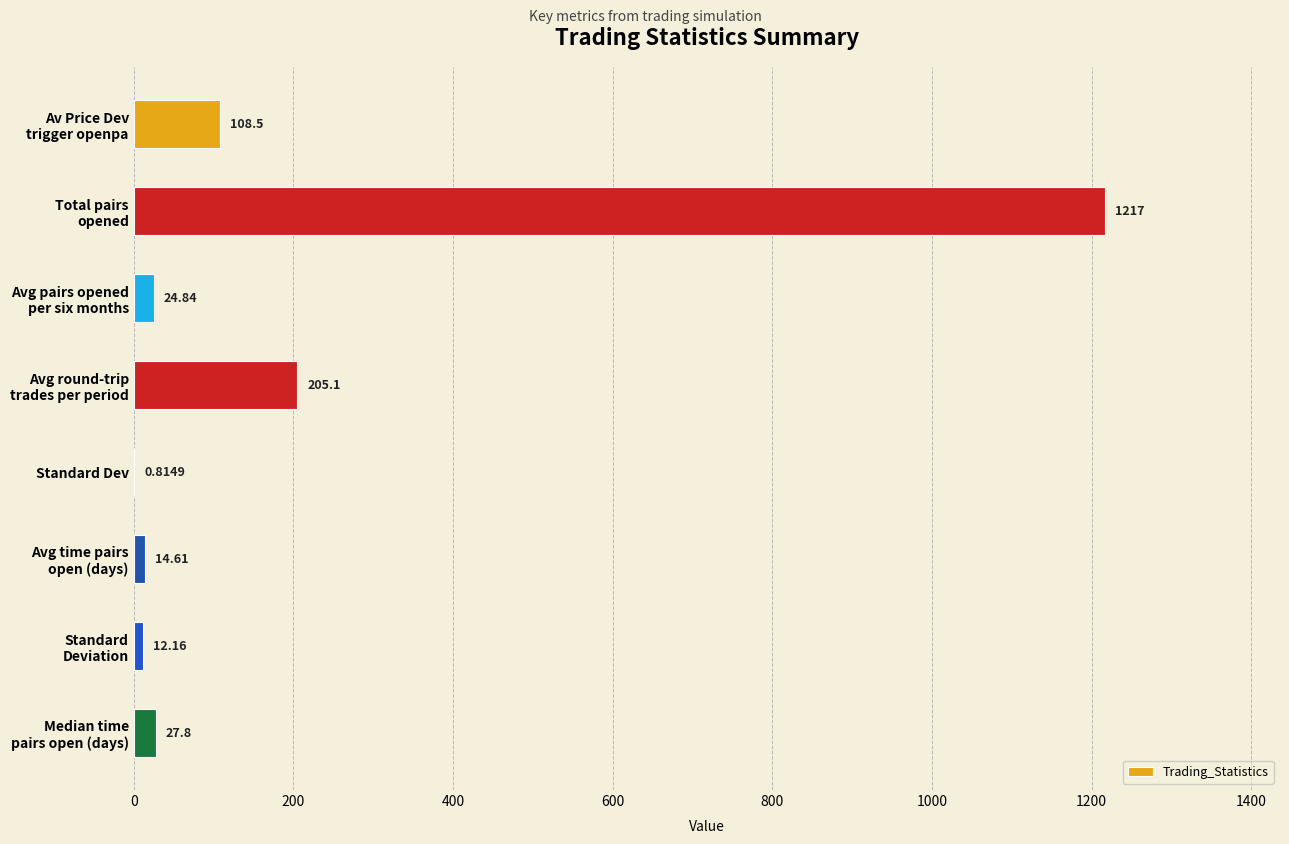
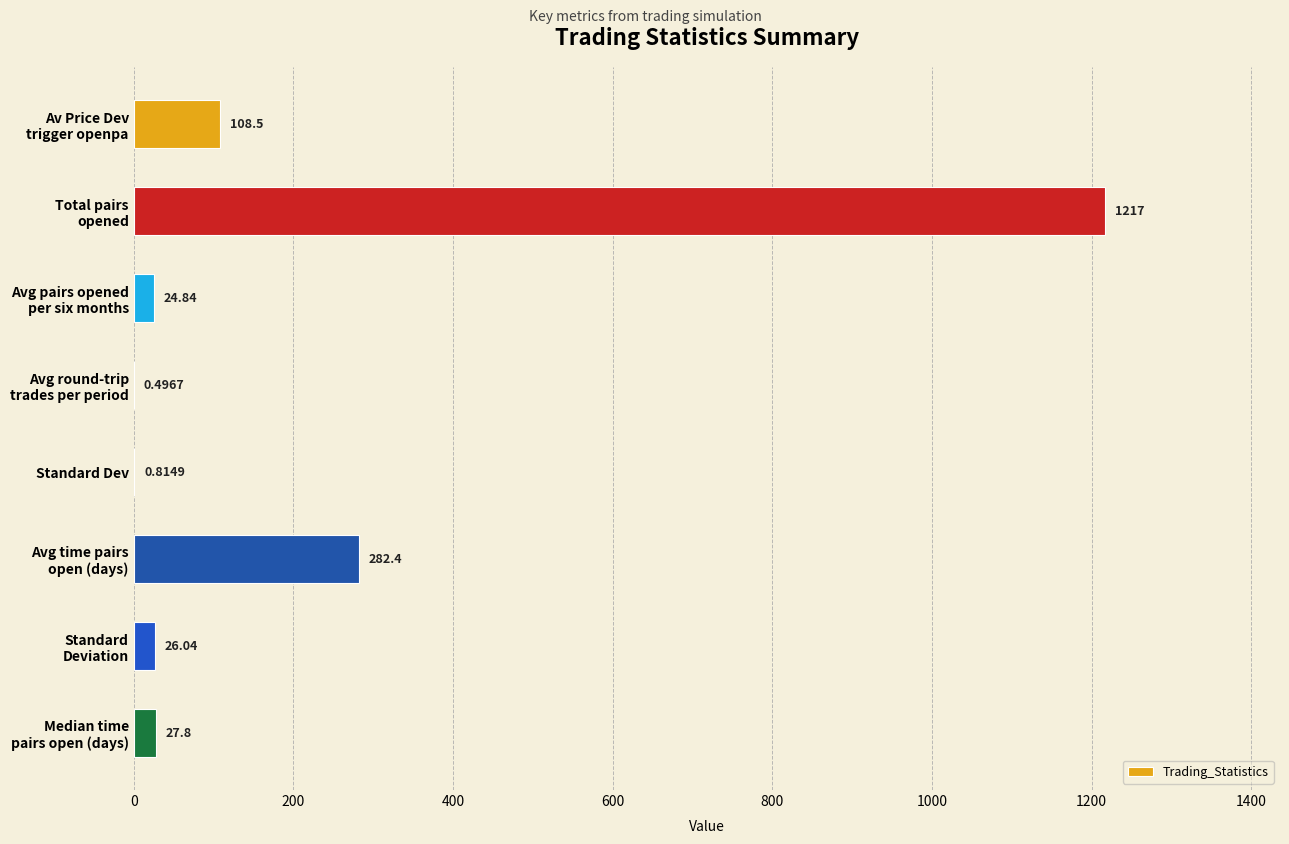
  {
    "Av Price Dev trigger openpa": 108.5,
    "Total pairs opened": 1217,
    "Avg pairs opened per six months": 24.84,
-   "Avg round-trip trades per period": 205.1,
+   "Avg round-trip trades per period": 0.4967,
    "Standard Dev": 0.8149,
-   "Avg time pairs open (days)": 14.61,
-   "Standard Deviation": 12.16,
+   "Avg time pairs open (days)": 282.4,
+   "Standard Deviation": 26.04,
    "Median time pairs open (days)": 27.8
  }
